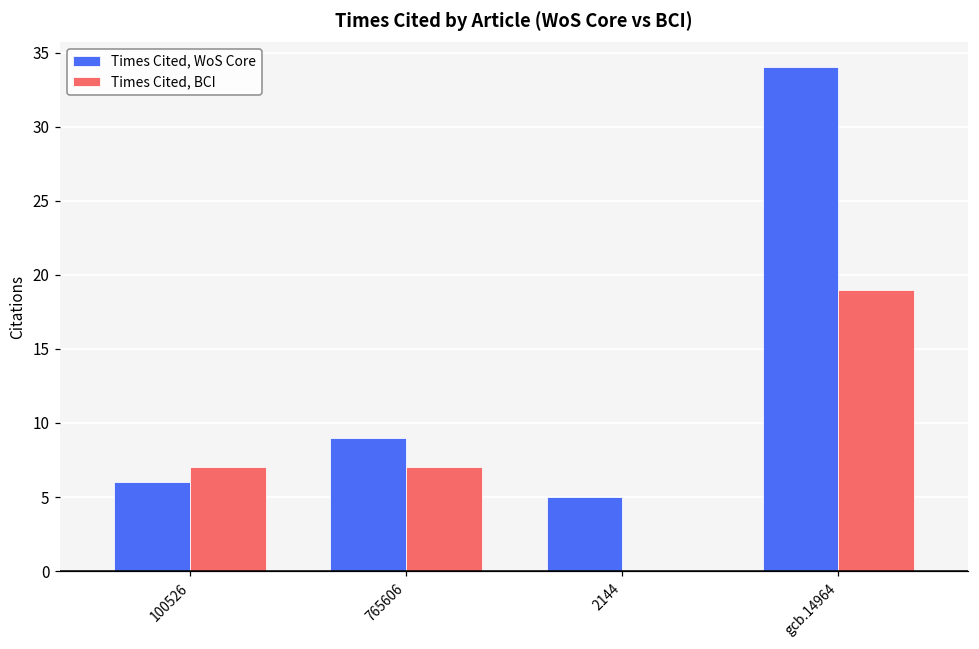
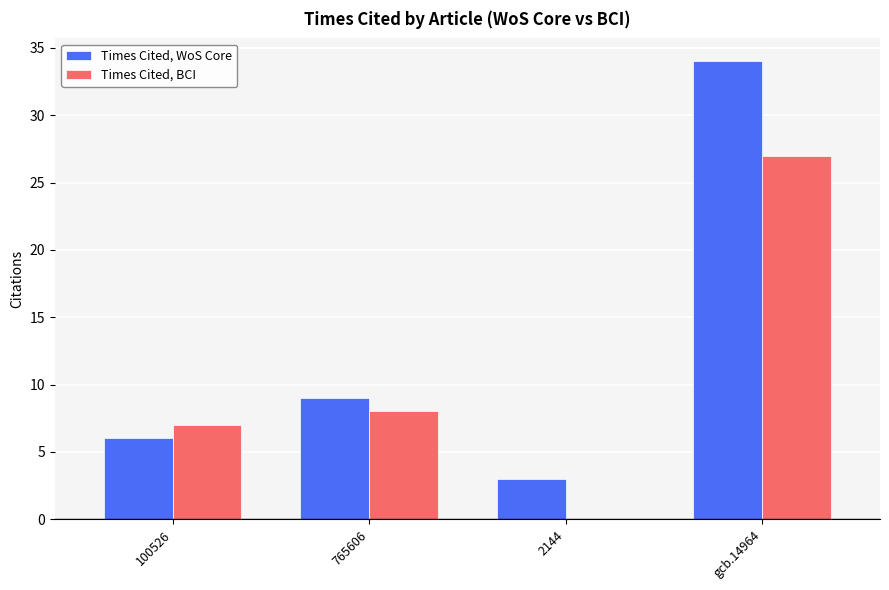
  {
    "Times Cited, WoS Core": {
      "100526": 6,
      "765606": 9,
-     "2144": 5,
+     "2144": 3,
      "gcb.14964": 34
    },
    "Times Cited, BCI": {
      "100526": 7,
-     "765606": 7,
+     "765606": 8,
      "2144": 0,
-     "gcb.14964": 19
+     "gcb.14964": 27
    }
  }
